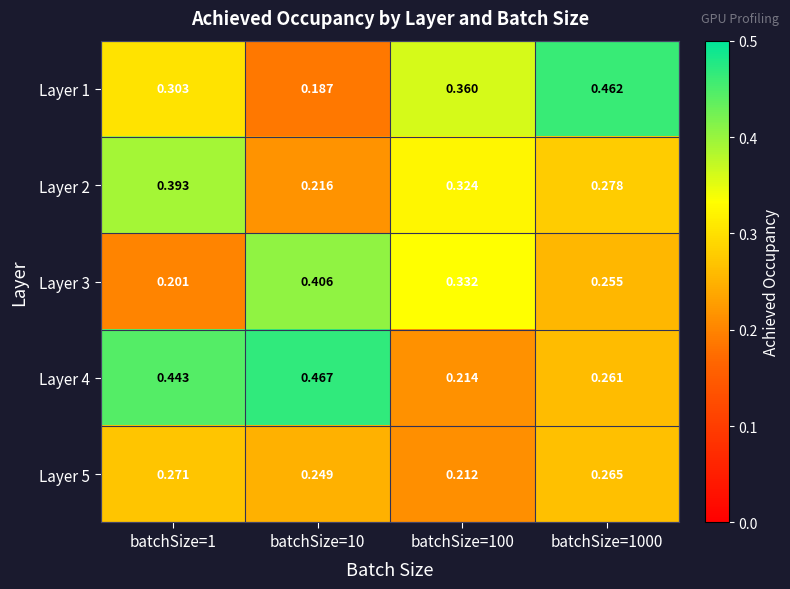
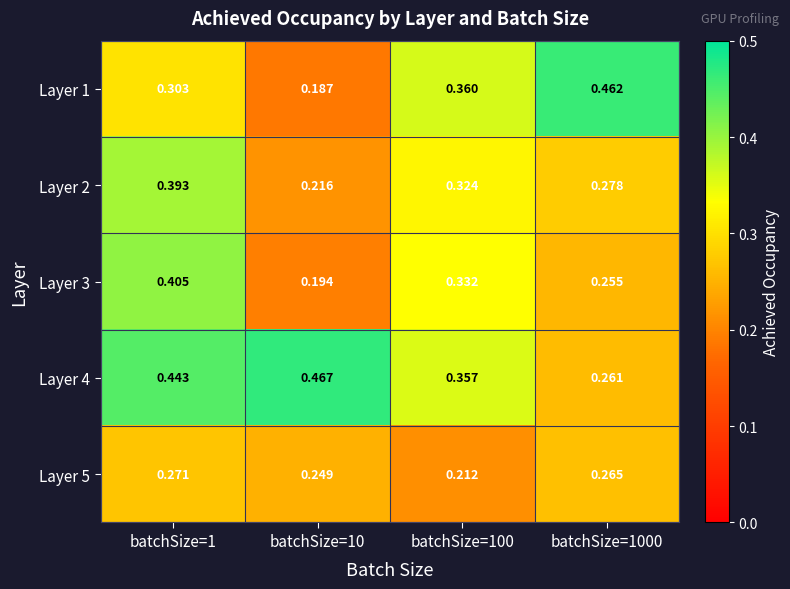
  {
    "Layer 1": {
      "batchSize=1": 0.303,
      "batchSize=10": 0.187,
      "batchSize=100": 0.360,
      "batchSize=1000": 0.462
    },
    "Layer 2": {
      "batchSize=1": 0.393,
      "batchSize=10": 0.216,
      "batchSize=100": 0.324,
      "batchSize=1000": 0.278
    },
    "Layer 3": {
-     "batchSize=1": 0.201,
-     "batchSize=10": 0.406,
+     "batchSize=1": 0.405,
+     "batchSize=10": 0.194,
      "batchSize=100": 0.332,
      "batchSize=1000": 0.255
    },
    "Layer 4": {
      "batchSize=1": 0.443,
      "batchSize=10": 0.467,
-     "batchSize=100": 0.214,
+     "batchSize=100": 0.357,
      "batchSize=1000": 0.261
    },
    "Layer 5": {
      "batchSize=1": 0.271,
      "batchSize=10": 0.249,
      "batchSize=100": 0.212,
      "batchSize=1000": 0.265
    }
  }
